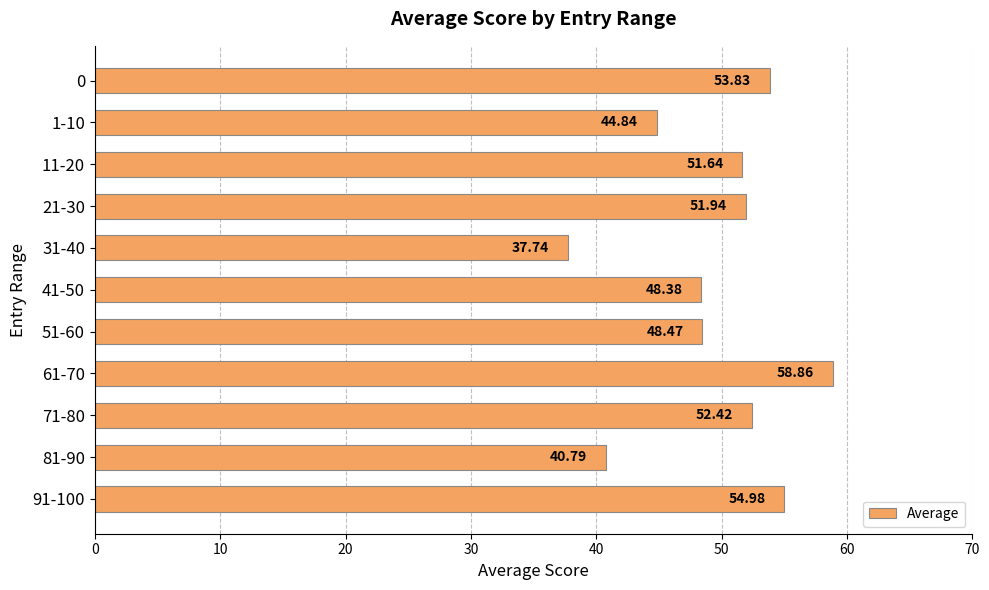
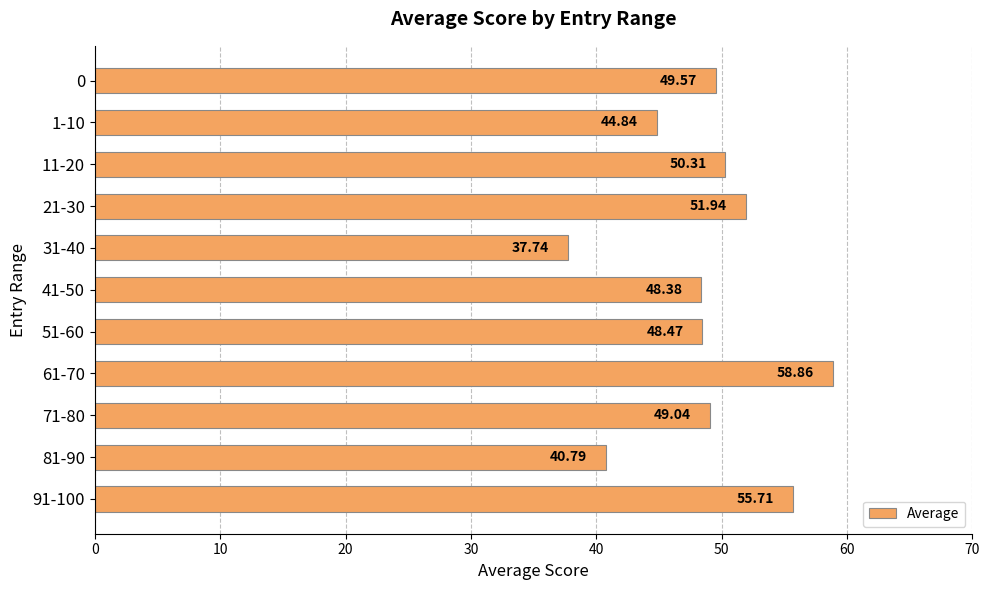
  {
-   "0": 53.83,
+   "0": 49.57,
    "1-10": 44.84,
-   "11-20": 51.64,
+   "11-20": 50.31,
    "21-30": 51.94,
    "31-40": 37.74,
    "41-50": 48.38,
    "51-60": 48.47,
    "61-70": 58.86,
-   "71-80": 52.42,
+   "71-80": 49.04,
    "81-90": 40.79,
-   "91-100": 54.98
+   "91-100": 55.71
  }
